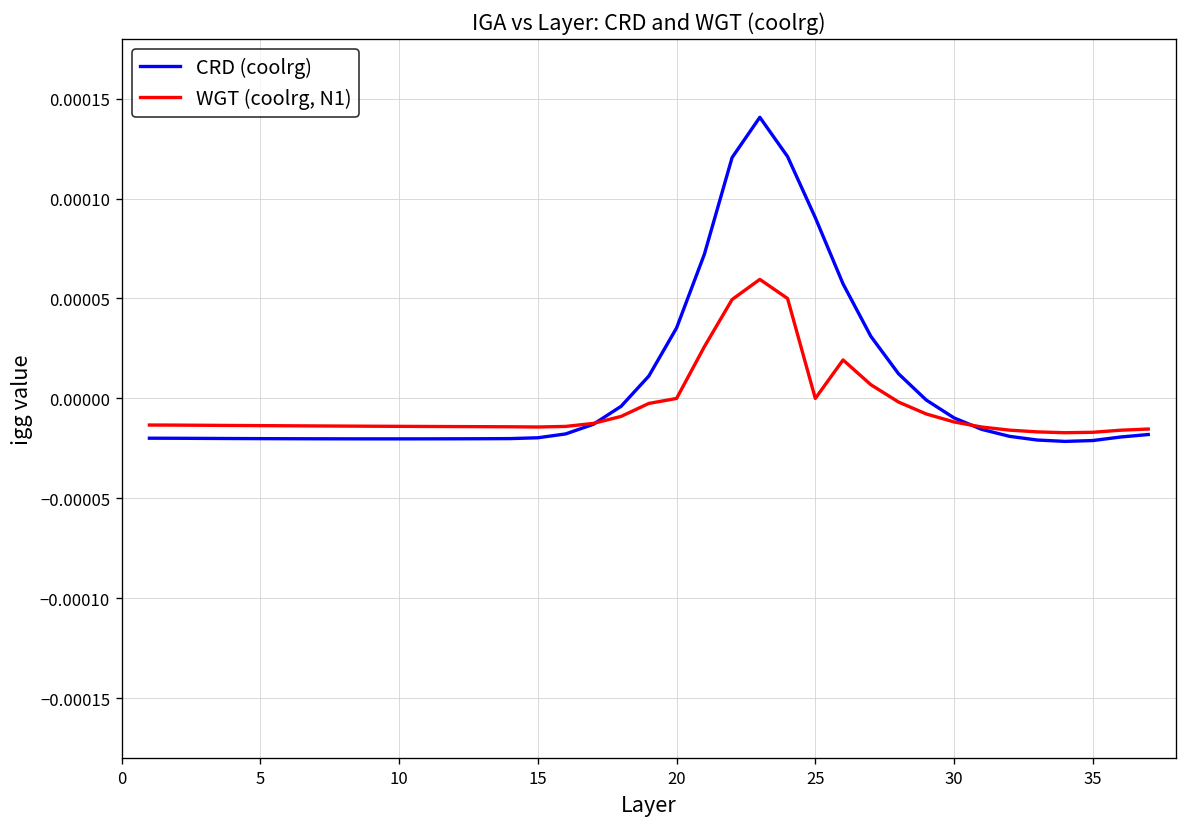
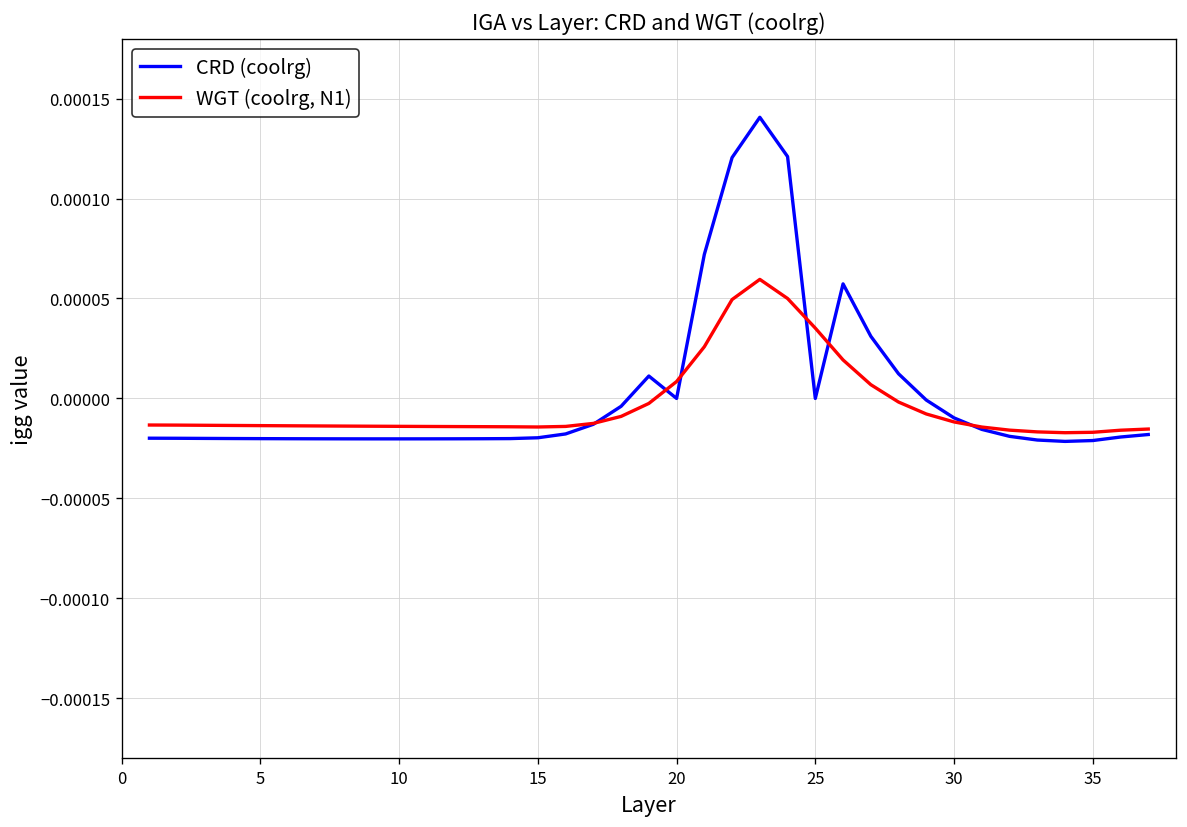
  {
    "CRD (coolrg)": {
      "5": -0.00002,
      "10": -0.00002,
      "15": -0.00002,
-     "20": 0.00004,
-     "25": 0.0001,
+     "20": 0.00000,
+     "25": 0.0000,
      "30": -0.00001,
      "35": -0.00002
    },
    "WGT (coolrg, N1)": {
      "5": -0.000014,
      "10": -0.000014,
      "15": -0.000014,
-     "20": 0.00000,
-     "25": 0.00000,
+     "20": 0.00001,
+     "25": 0.00004,
      "30": -0.000012,
      "35": -0.000017
    }
  }
